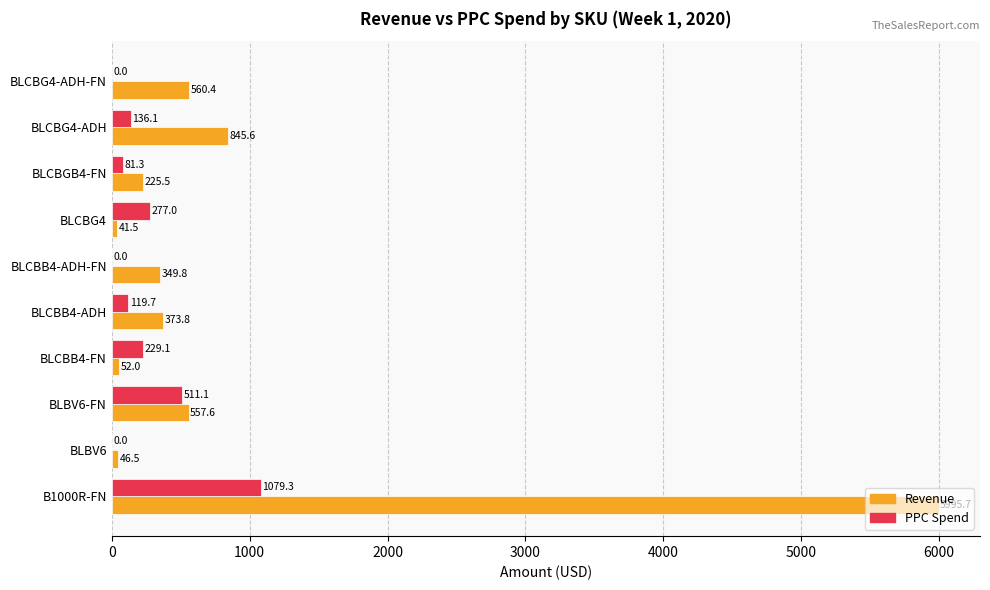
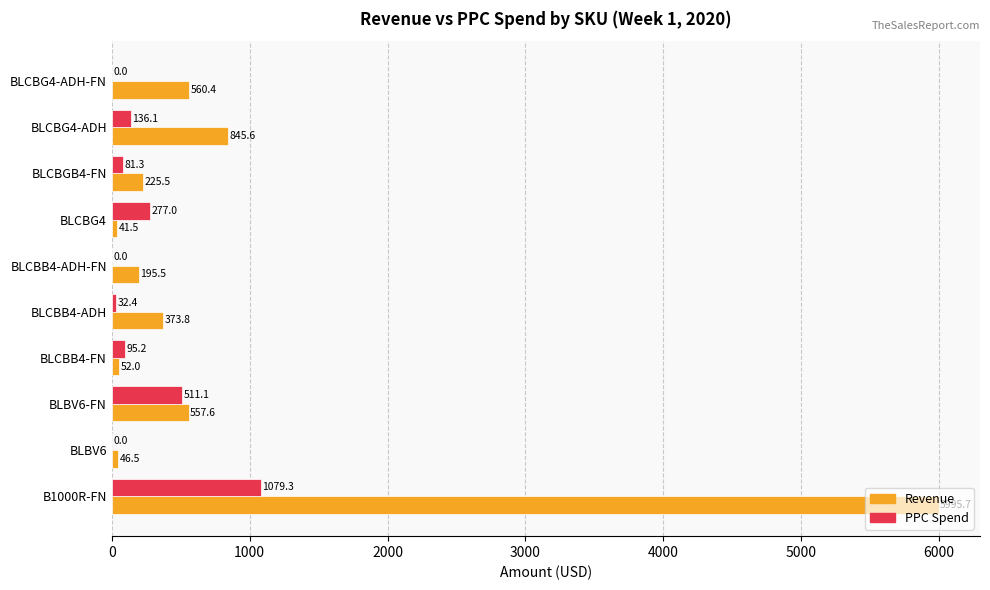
  {
    "Revenue": {
      "BLCBG4-ADH-FN": 560.4,
      "BLCBG4-ADH": 845.6,
      "BLCBGB4-FN": 225.5,
      "BLCBG4": 41.5,
-     "BLCBB4-ADH-FN": 349.8,
+     "BLCBB4-ADH-FN": 195.5,
      "BLCBB4-ADH": 373.8,
      "BLCBB4-FN": 52.0,
      "BLBV6-FN": 557.6,
      "BLBV6": 46.5
    },
    "PPC Spend": {
      "BLCBG4-ADH-FN": 0.0,
      "BLCBG4-ADH": 136.1,
      "BLCBGB4-FN": 81.3,
      "BLCBG4": 277.0,
      "BLCBB4-ADH-FN": 0.0,
-     "BLCBB4-ADH": 119.7,
-     "BLCBB4-FN": 229.1,
+     "BLCBB4-ADH": 32.4,
+     "BLCBB4-FN": 95.2,
      "BLBV6-FN": 511.1,
      "BLBV6": 0.0,
      "B1000R-FN": 1079.3
    }
  }
